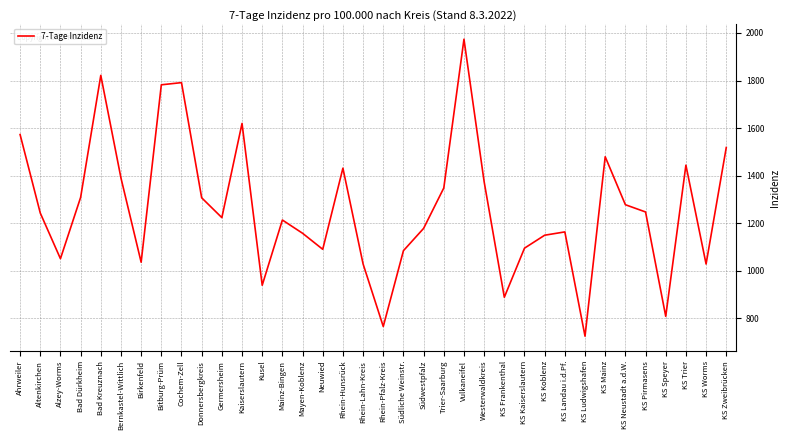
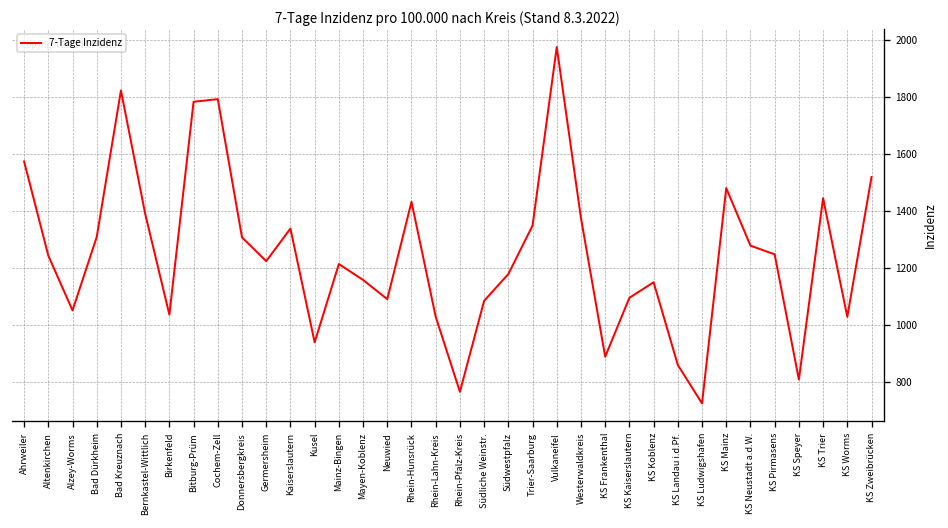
  {
    "Ahrweiler": 1570,
    "Altenkirchen": 1240,
    "Alzey-Worms": 1050,
    "Bad Dürkheim": 1310,
    "Bad Kreuznach": 1820,
    "Bernkastel-Wittlich": 1390,
    "Birkenfeld": 1040,
    "Bitburg-Prüm": 1780,
    "Cochem-Zell": 1790,
    "Donnersbergkreis": 1310,
    "Germersheim": 1220,
-   "Kaiserslautern": 1620,
+   "Kaiserslautern": 1340,
    "Kusel": 940,
    "Mainz-Bingen": 1210,
    "Mayen-Koblenz": 1160,
    "Neuwied": 1090,
    "Rhein-Hunsrück": 1430,
    "Rhein-Lahn-Kreis": 1030,
    "Rhein-Pfalz-Kreis": 770,
    "Südliche Weinstr.": 1080,
    "Südwestpfalz": 1180,
    "Trier-Saarburg": 1350,
    "Vulkaneifel": 1970,
    "Westerwaldkreis": 1370,
    "KS Frankenthal": 890,
    "KS Kaiserslautern": 1090,
    "KS Koblenz": 1150,
-   "KS Landau i.d.Pf.": 1160,
+   "KS Landau i.d.Pf.": 860,
    "KS Ludwigshafen": 720,
    "KS Mainz": 1480,
    "KS Neustadt a.d.W.": 1280,
    "KS Pirmasens": 1250,
    "KS Speyer": 810,
    "KS Trier": 1440,
    "KS Worms": 1030,
    "KS Zweibrücken": 1520
  }
